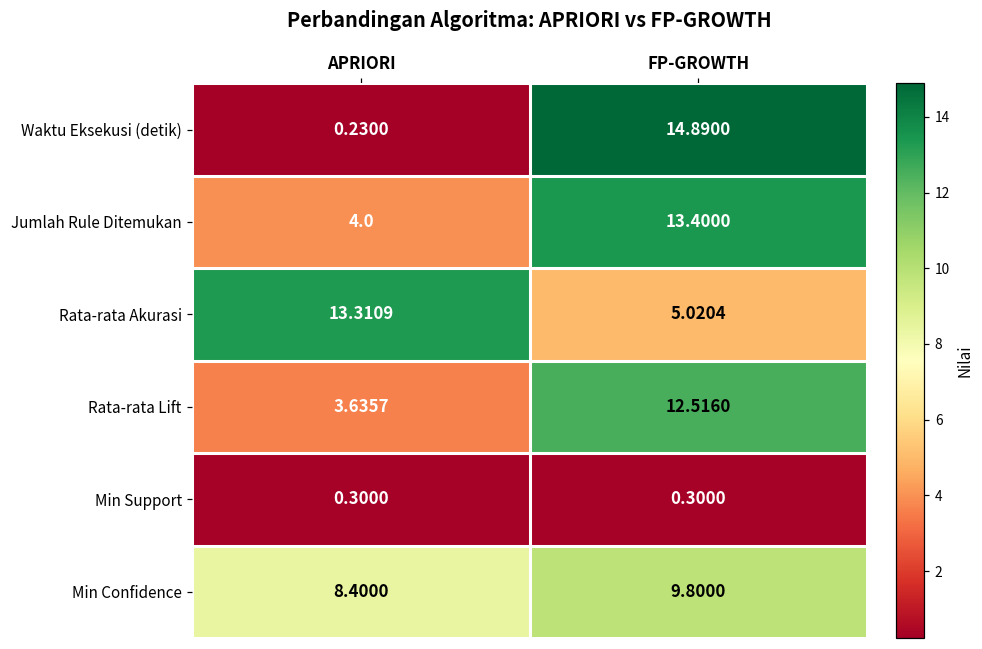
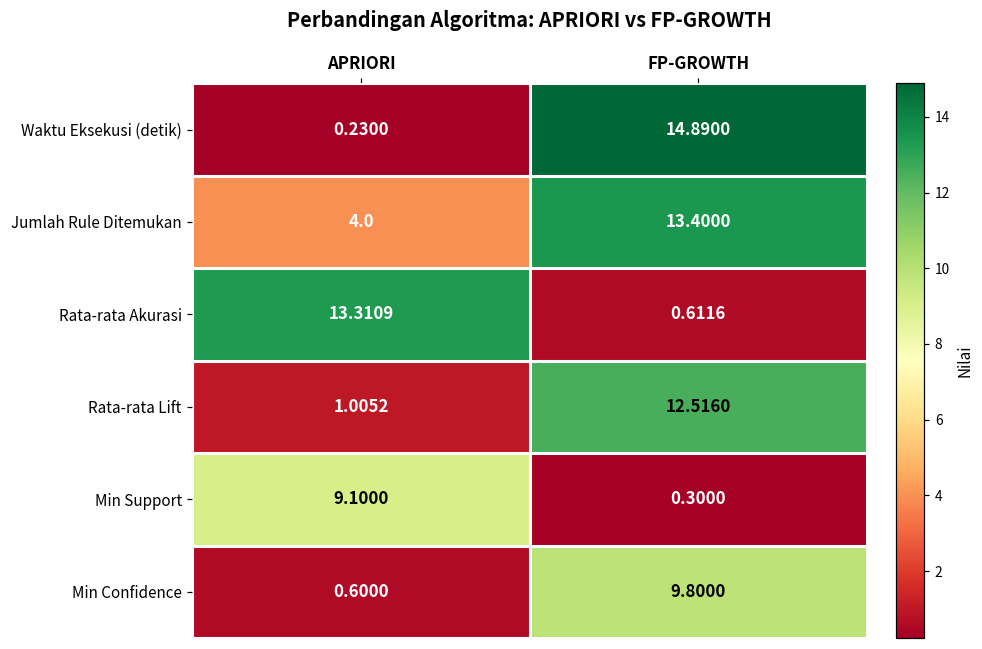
  {
    "Waktu Eksekusi (detik)": {
      "APRIORI": 0.2300,
      "FP-GROWTH": 14.8900
    },
    "Jumlah Rule Ditemukan": {
      "APRIORI": 4.0,
      "FP-GROWTH": 13.4000
    },
    "Rata-rata Akurasi": {
      "APRIORI": 13.3109,
-     "FP-GROWTH": 5.0204
+     "FP-GROWTH": 0.6116
    },
    "Rata-rata Lift": {
-     "APRIORI": 3.6357,
+     "APRIORI": 1.0052,
      "FP-GROWTH": 12.5160
    },
    "Min Support": {
-     "APRIORI": 0.3000,
+     "APRIORI": 9.1000,
      "FP-GROWTH": 0.3000
    },
    "Min Confidence": {
-     "APRIORI": 8.4000,
+     "APRIORI": 0.6000,
      "FP-GROWTH": 9.8000
    }
  }
